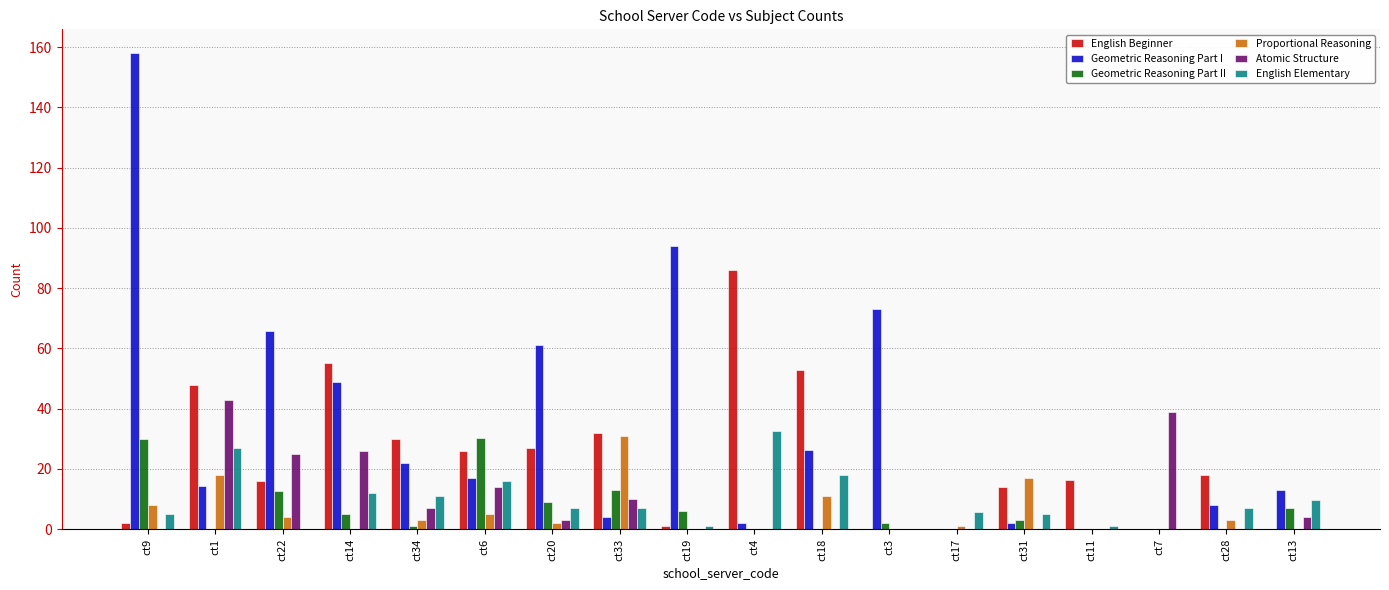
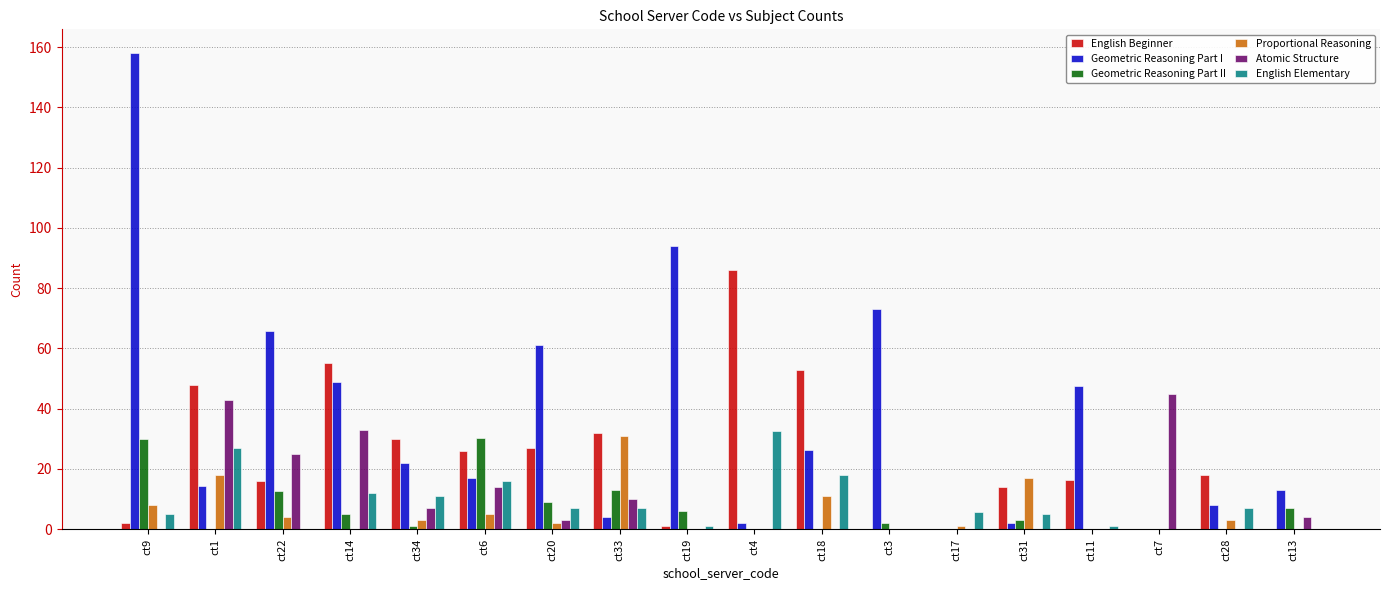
  {
    "English Beginner": {
      "ct9": 2,
      "ct1": 48,
      "ct22": 16,
      "ct14": 55,
      "ct34": 30,
      "ct6": 26,
      "ct20": 27,
      "ct33": 32,
      "ct19": 1,
      "ct4": 86,
      "ct18": 53,
      "ct3": 0,
      "ct17": 0,
      "ct31": 14,
      "ct11": 16,
      "ct7": 0,
      "ct28": 18,
      "ct13": 0
    },
    "Geometric Reasoning Part I": {
      "ct9": 158,
      "ct1": 14,
      "ct22": 66,
      "ct14": 49,
      "ct34": 22,
      "ct6": 17,
      "ct20": 61,
      "ct33": 4,
      "ct19": 94,
      "ct4": 2,
      "ct18": 26,
      "ct3": 73,
      "ct17": 0,
      "ct31": 2,
-     "ct11": 0,
+     "ct11": 48,
      "ct7": 0,
      "ct28": 8,
      "ct13": 13
    },
    "Geometric Reasoning Part II": {
      "ct9": 30,
      "ct1": 0,
      "ct22": 13,
      "ct14": 5,
      "ct34": 1,
      "ct6": 30,
      "ct20": 9,
      "ct33": 13,
      "ct19": 6,
      "ct4": 0,
      "ct18": 0,
      "ct3": 2,
      "ct17": 0,
      "ct31": 3,
      "ct11": 0,
      "ct7": 0,
      "ct28": 0,
      "ct13": 7
    },
    "Proportional Reasoning": {
      "ct9": 8,
      "ct1": 18,
      "ct22": 4,
      "ct14": 0,
      "ct34": 3,
      "ct6": 5,
      "ct20": 2,
      "ct33": 31,
      "ct19": 0,
      "ct4": 0,
      "ct18": 11,
      "ct3": 0,
      "ct17": 1,
      "ct31": 17,
      "ct11": 0,
      "ct7": 0,
      "ct28": 3,
      "ct13": 0
    },
    "Atomic Structure": {
      "ct9": 0,
      "ct1": 43,
      "ct22": 25,
-     "ct14": 26,
+     "ct14": 33,
      "ct34": 7,
      "ct6": 14,
      "ct20": 3,
      "ct33": 10,
      "ct19": 0,
      "ct4": 0,
      "ct18": 0,
      "ct3": 0,
      "ct17": 0,
      "ct31": 0,
      "ct11": 0,
-     "ct7": 39,
+     "ct7": 45,
      "ct28": 0,
      "ct13": 4
    },
    "English Elementary": {
      "ct9": 5,
      "ct1": 27,
      "ct22": 0,
      "ct14": 12,
      "ct34": 11,
      "ct6": 16,
      "ct20": 7,
      "ct33": 7,
      "ct19": 1,
      "ct4": 33,
      "ct18": 18,
      "ct3": 0,
      "ct17": 6,
      "ct31": 5,
      "ct11": 1,
      "ct7": 0,
      "ct28": 7,
-     "ct13": 10
+     "ct13": 0
    }
  }
